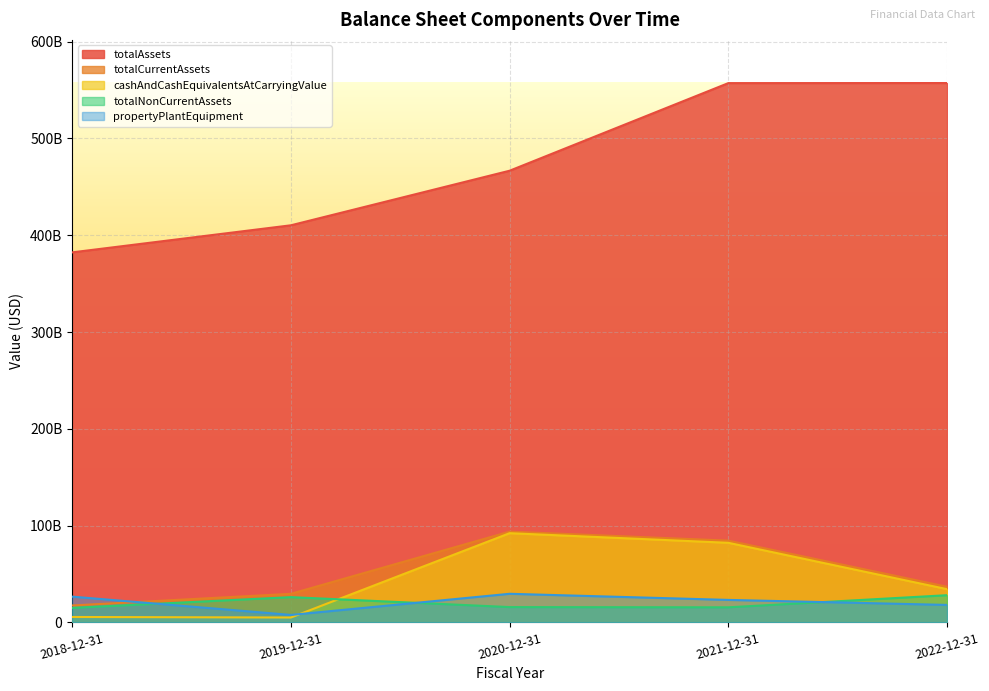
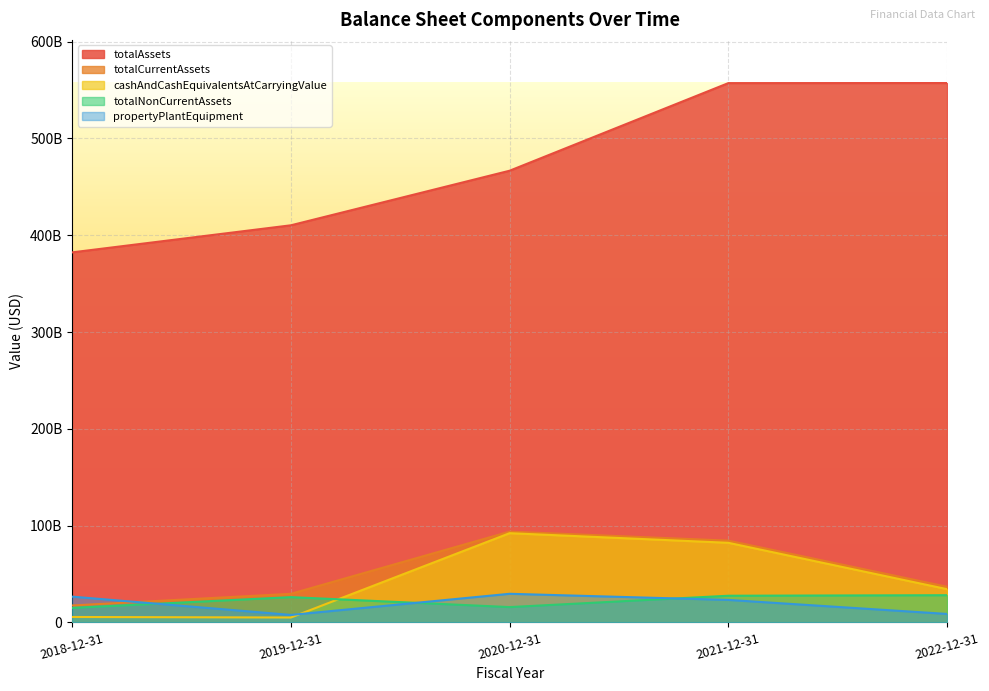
  {
    "cashAndCashEquivalentsAtCarryingValue": {
      "2018-12-31": 10000000000,
      "2019-12-31": 10000000000
    },
    "totalNonCurrentAssets": {
      "2019-12-31": 30000000000,
      "2020-12-31": 20000000000,
-     "2021-12-31": 20000000000,
+     "2021-12-31": 30000000000,
      "2022-12-31": 30000000000
    },
    "propertyPlantEquipment": {
      "2018-12-31": 30000000000,
      "2019-12-31": 10000000000,
      "2020-12-31": 30000000000,
      "2021-12-31": 20000000000,
-     "2022-12-31": 20000000000
+     "2022-12-31": 10000000000
    }
  }
